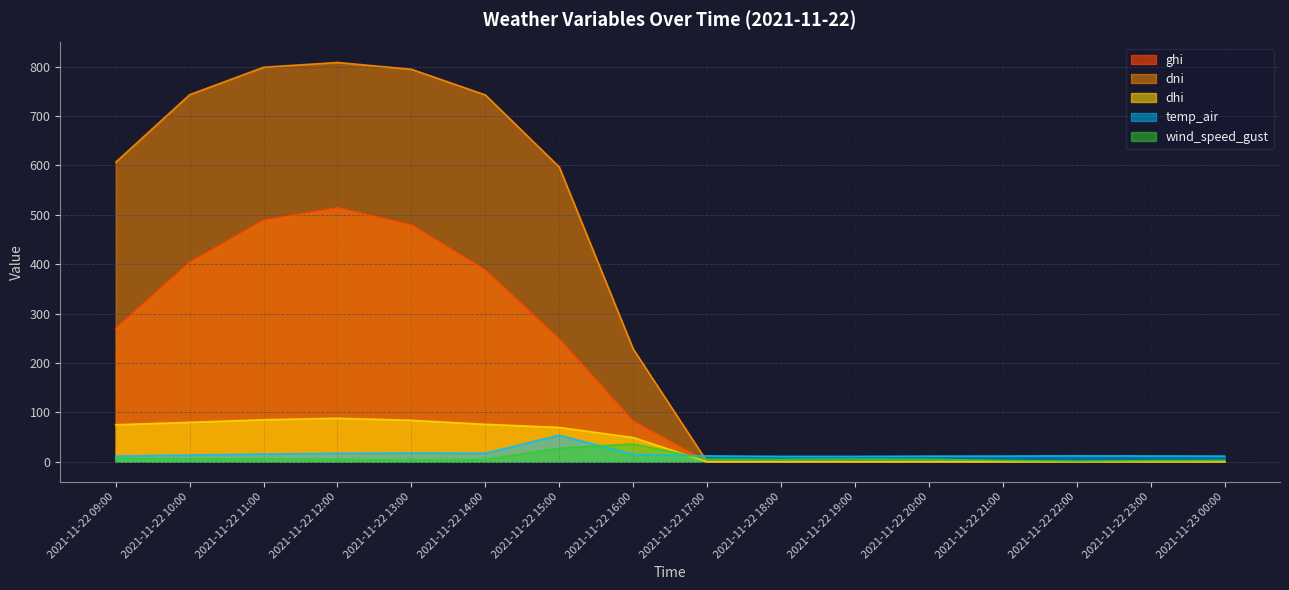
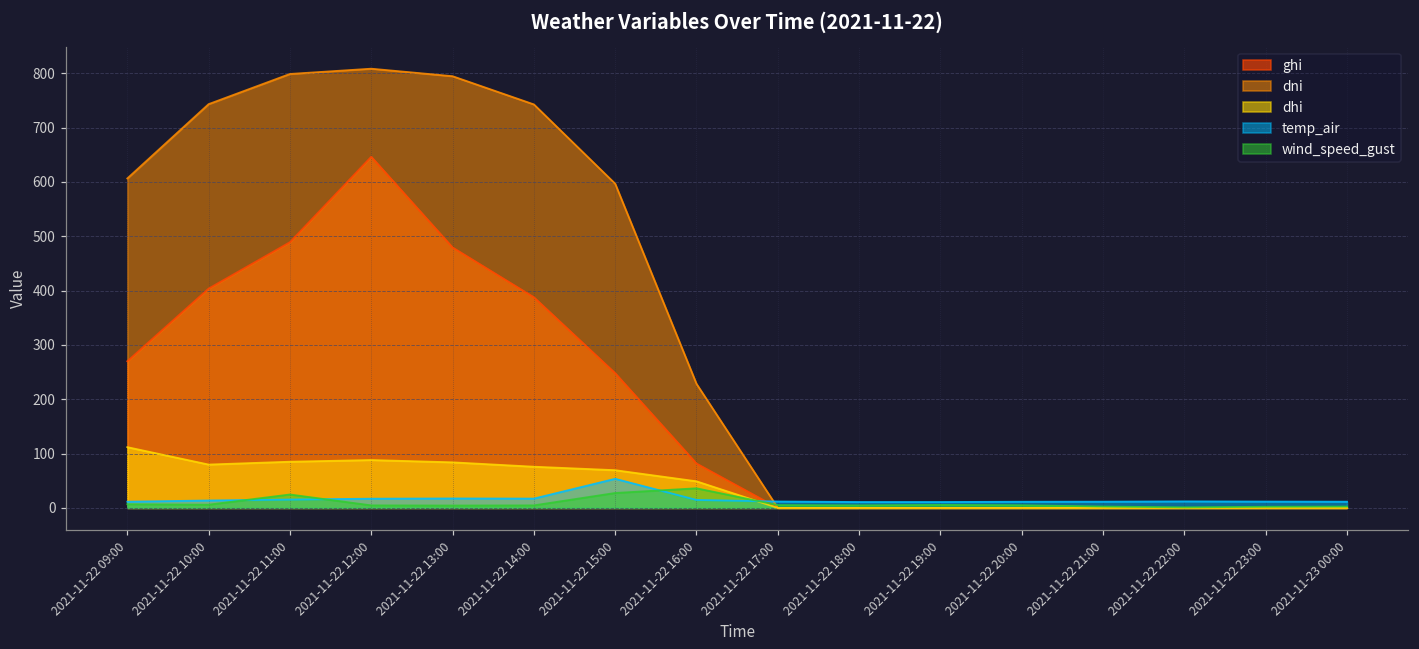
  {
    "ghi": {
      "2021-11-22 09:00": 270,
      "2021-11-22 10:00": 400,
      "2021-11-22 11:00": 490,
-     "2021-11-22 12:00": 510,
+     "2021-11-22 12:00": 650,
      "2021-11-22 13:00": 480,
      "2021-11-22 14:00": 390,
      "2021-11-22 15:00": 250,
      "2021-11-22 16:00": 80
    },
    "dni": {
      "2021-11-22 09:00": 610,
      "2021-11-22 10:00": 740,
      "2021-11-22 11:00": 800,
      "2021-11-22 12:00": 810,
      "2021-11-22 13:00": 790,
      "2021-11-22 14:00": 740,
      "2021-11-22 15:00": 600,
      "2021-11-22 16:00": 230
    },
    "dhi": {
-     "2021-11-22 09:00": 70,
+     "2021-11-22 09:00": 110,
      "2021-11-22 10:00": 80,
      "2021-11-22 11:00": 80,
      "2021-11-22 12:00": 90,
      "2021-11-22 13:00": 80,
      "2021-11-22 14:00": 80,
      "2021-11-22 15:00": 70,
      "2021-11-22 16:00": 50
    },
    "temp_air": {
      "2021-11-22 10:00": 10,
      "2021-11-22 11:00": 20,
      "2021-11-22 12:00": 20,
      "2021-11-22 13:00": 20,
      "2021-11-22 14:00": 20,
      "2021-11-22 15:00": 50,
      "2021-11-22 16:00": 10,
      "2021-11-22 17:00": 10,
      "2021-11-22 18:00": 10,
      "2021-11-22 19:00": 10,
      "2021-11-22 20:00": 10,
      "2021-11-22 21:00": 10,
      "2021-11-22 22:00": 10,
      "2021-11-22 23:00": 10,
      "2021-11-23 00:00": 10
    },
    "wind_speed_gust": {
      "2021-11-22 10:00": 10,
-     "2021-11-22 11:00": 10,
+     "2021-11-22 11:00": 20,
      "2021-11-22 12:00": 0,
      "2021-11-22 13:00": 0,
      "2021-11-22 14:00": 0,
      "2021-11-22 15:00": 30,
      "2021-11-22 16:00": 40,
      "2021-11-22 19:00": 10
    }
  }
